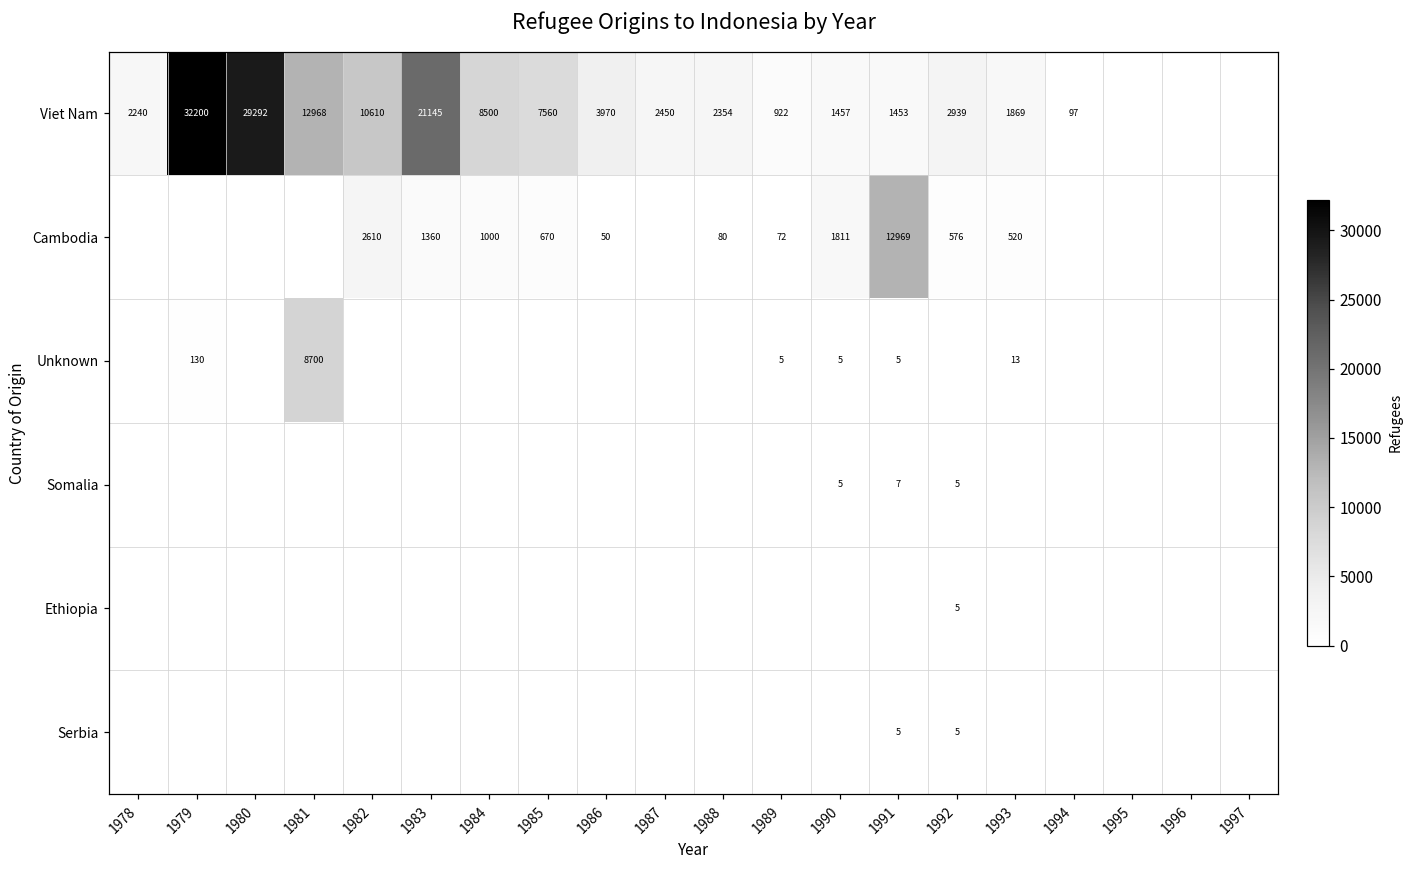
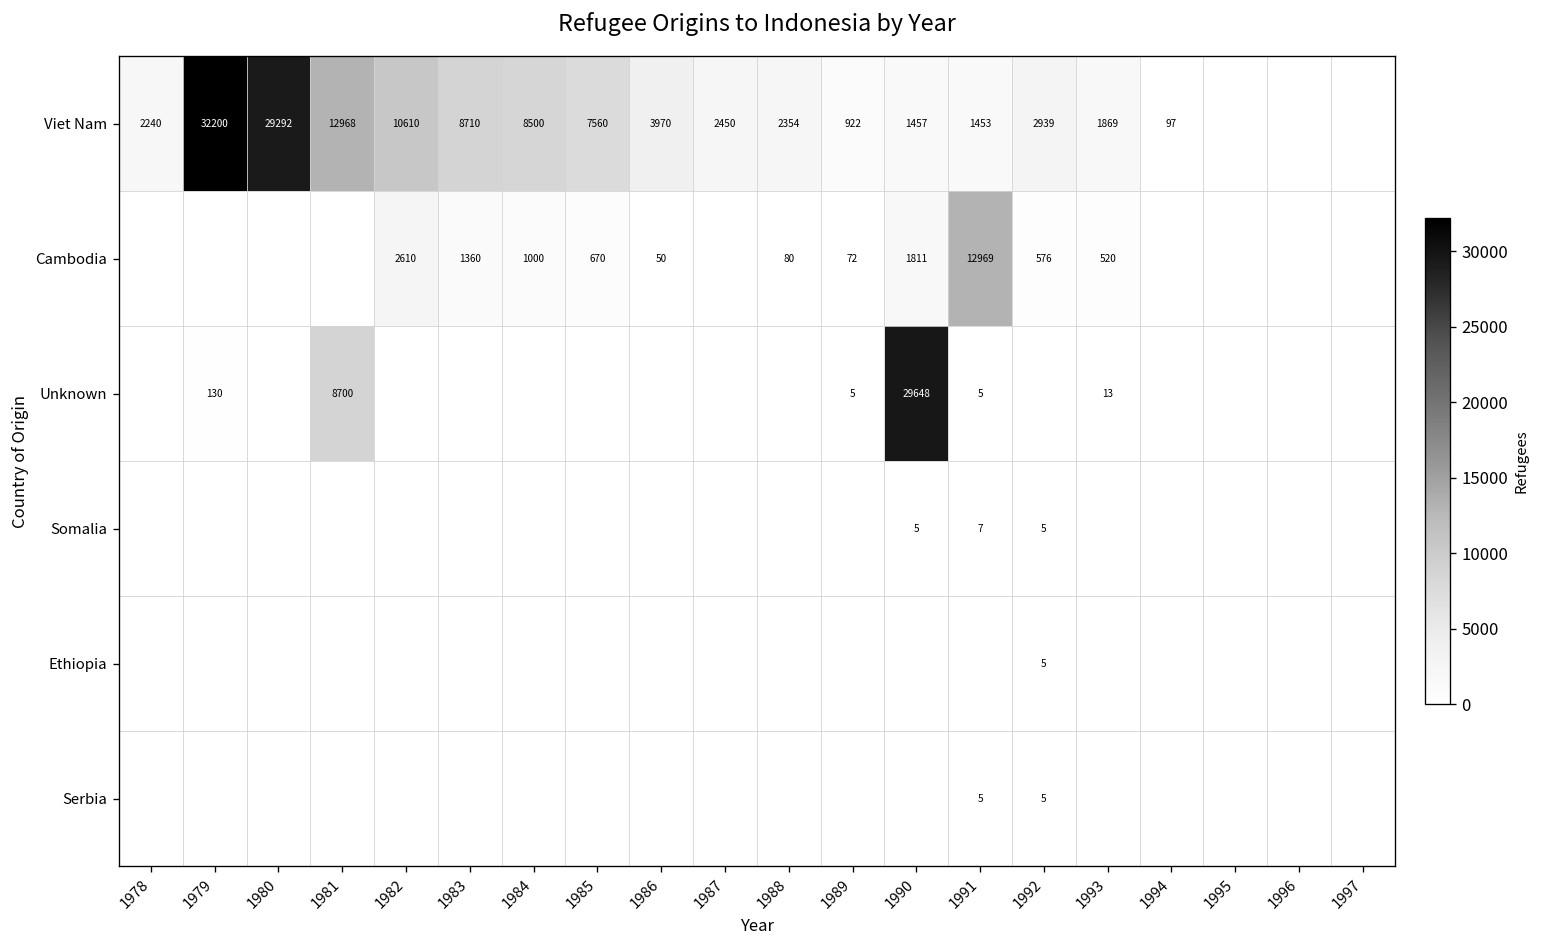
  {
    "Viet Nam": {
      "1978": 2240,
      "1979": 32200,
      "1980": 29292,
      "1981": 12968,
      "1982": 10610,
-     "1983": 21145,
+     "1983": 8710,
      "1984": 8500,
      "1985": 7560,
      "1986": 3970,
      "1987": 2450,
      "1988": 2354,
      "1989": 922,
      "1990": 1457,
      "1991": 1453,
      "1992": 2939,
      "1993": 1869,
      "1994": 97
    },
    "Cambodia": {
      "1982": 2610,
      "1983": 1360,
      "1984": 1000,
      "1985": 670,
      "1986": 50,
      "1988": 80,
      "1989": 72,
      "1990": 1811,
      "1991": 12969,
      "1992": 576,
      "1993": 520
    },
    "Unknown": {
      "1979": 130,
      "1981": 8700,
      "1989": 5,
-     "1990": 5,
+     "1990": 29648,
      "1991": 5,
      "1993": 13
    },
    "Somalia": {
      "1990": 5,
      "1991": 7,
      "1992": 5
    },
    "Ethiopia": {
      "1992": 5
    },
    "Serbia": {
      "1991": 5,
      "1992": 5
    }
  }
